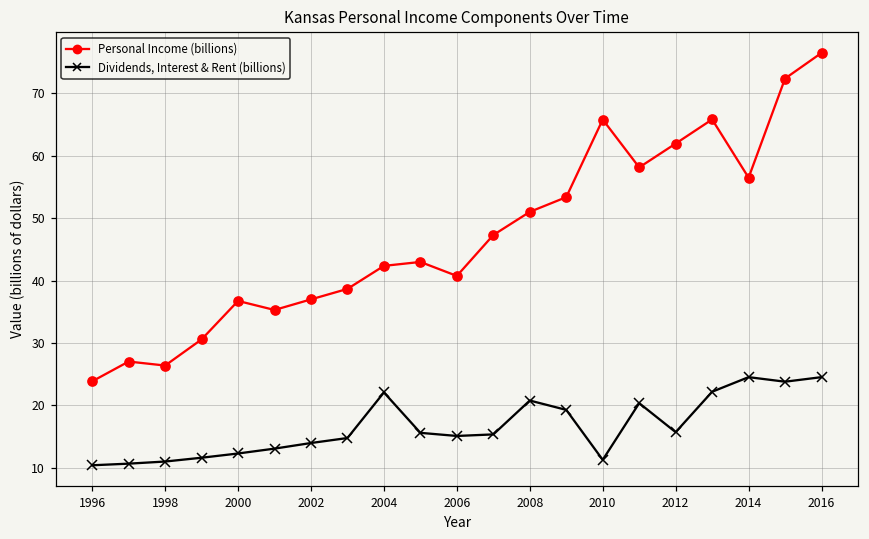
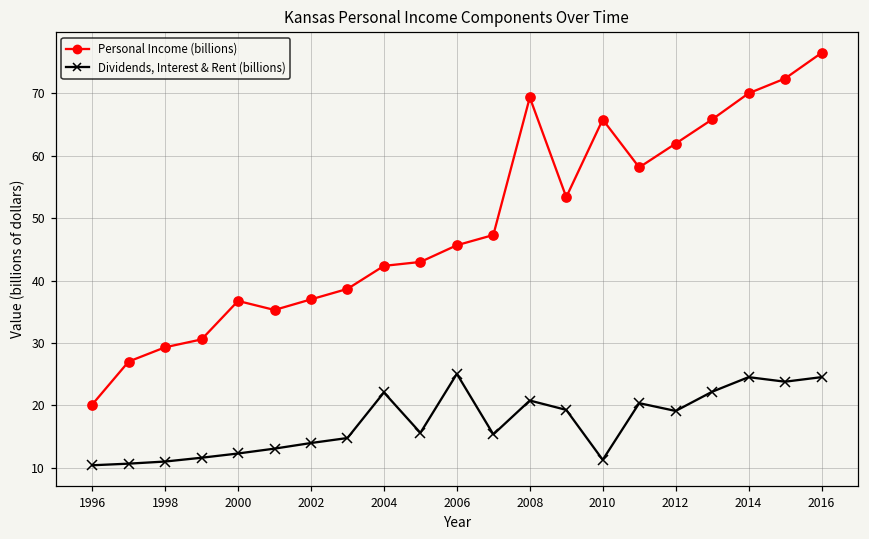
  {
    "Personal Income (billions)": {
-     "1996": 24,
-     "1998": 26,
+     "1996": 20,
+     "1998": 29,
      "2000": 37,
      "2002": 37,
      "2004": 42,
-     "2006": 41,
-     "2008": 51,
+     "2006": 46,
+     "2008": 69,
      "2010": 66,
      "2012": 62,
-     "2014": 57,
+     "2014": 70,
      "2016": 77
    },
    "Dividends, Interest & Rent (billions)": {
      "1996": 10,
      "1998": 11,
      "2000": 12,
      "2002": 14,
      "2004": 22,
-     "2006": 15,
+     "2006": 25,
      "2008": 21,
      "2010": 11,
-     "2012": 16,
+     "2012": 19,
      "2014": 25,
      "2016": 25
    }
  }
